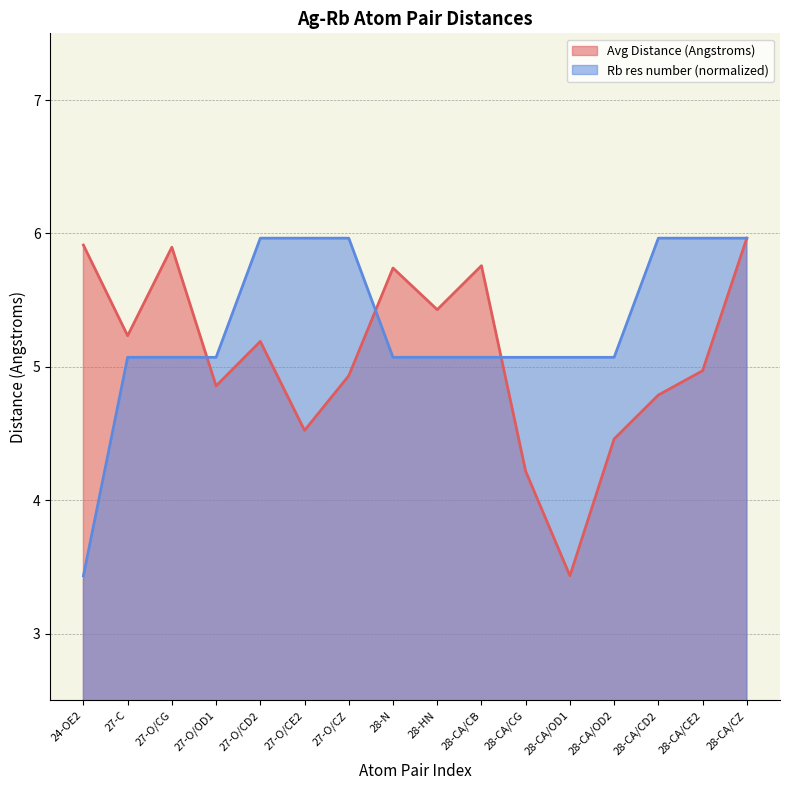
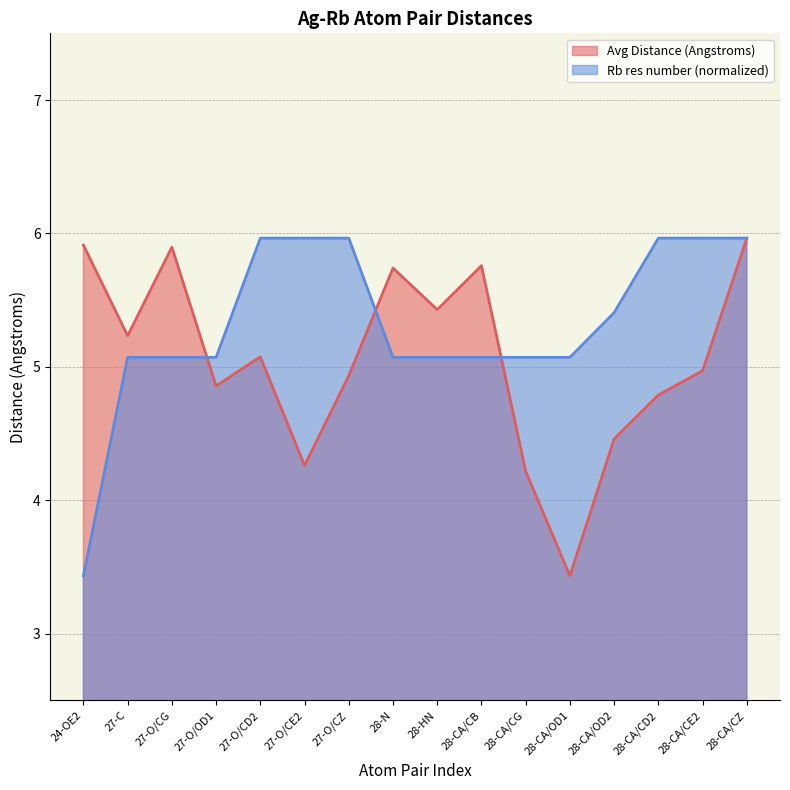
  {
    "Avg Distance (Angstroms)": {
      "24-OE2": 5.91,
      "27-C": 5.23,
      "27-O/CG": 5.90,
      "27-O/OD1": 4.86,
-     "27-O/CD2": 5.19,
-     "27-O/CE2": 4.52,
+     "27-O/CD2": 5.08,
+     "27-O/CE2": 4.26,
      "27-O/CZ": 4.93,
      "28-N": 5.74,
      "28-HN": 5.43,
      "28-CA/CB": 5.76,
      "28-CA/CG": 4.22,
      "28-CA/OD1": 3.43,
      "28-CA/OD2": 4.46,
      "28-CA/CD2": 4.79,
      "28-CA/CE2": 4.97
    },
    "Rb res number (normalized)": {
      "24-OE2": 3.43,
      "27-C": 5.07,
      "27-O/CG": 5.07,
      "27-O/OD1": 5.07,
      "27-O/CD2": 5.96,
      "27-O/CE2": 5.96,
      "27-O/CZ": 5.96,
      "28-N": 5.07,
      "28-HN": 5.07,
      "28-CA/CB": 5.07,
      "28-CA/CG": 5.07,
      "28-CA/OD1": 5.07,
-     "28-CA/OD2": 5.07,
+     "28-CA/OD2": 5.41,
      "28-CA/CD2": 5.96,
      "28-CA/CE2": 5.96
    }
  }
